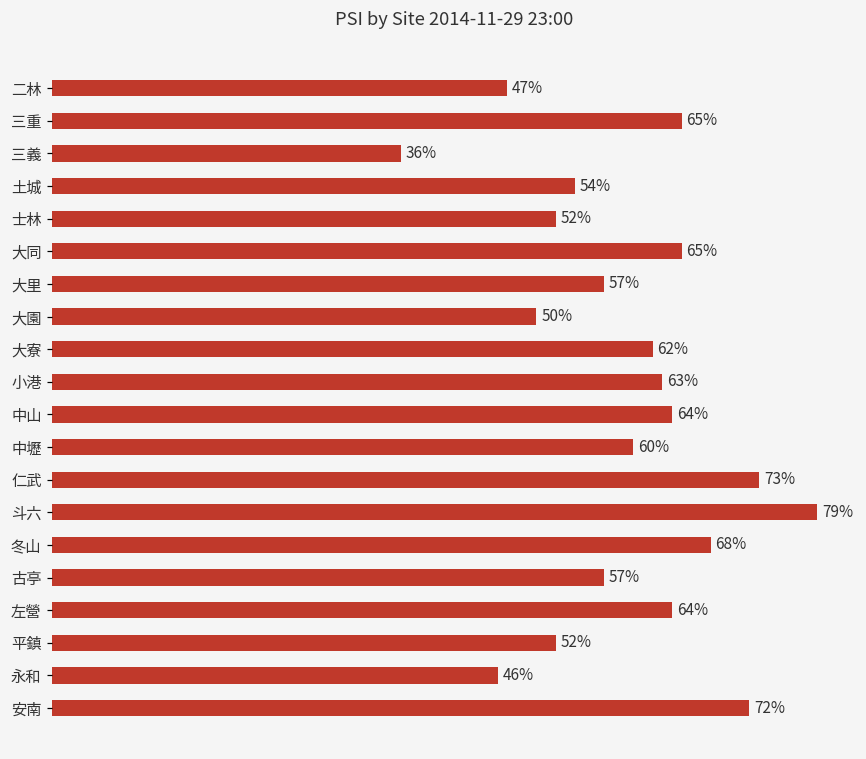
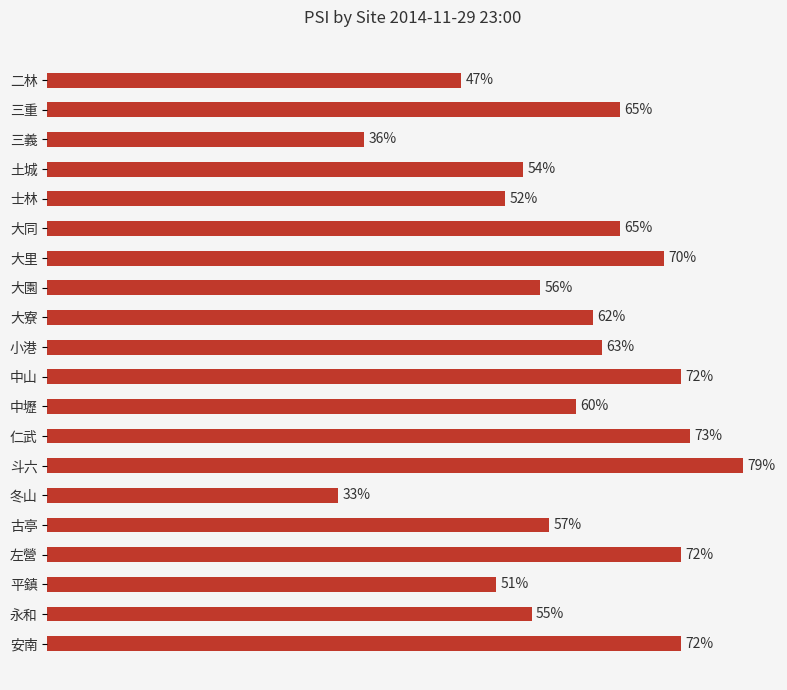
  {
    "二林": "47%",
    "三重": "65%",
    "三義": "36%",
    "土城": "54%",
    "士林": "52%",
    "大同": "65%",
-   "大里": "57%",
-   "大園": "50%",
+   "大里": "70%",
+   "大園": "56%",
    "大寮": "62%",
    "小港": "63%",
-   "中山": "64%",
+   "中山": "72%",
    "中壢": "60%",
    "仁武": "73%",
    "斗六": "79%",
-   "冬山": "68%",
+   "冬山": "33%",
    "古亭": "57%",
-   "左營": "64%",
-   "平鎮": "52%",
-   "永和": "46%",
+   "左營": "72%",
+   "平鎮": "51%",
+   "永和": "55%",
    "安南": "72%"
  }
